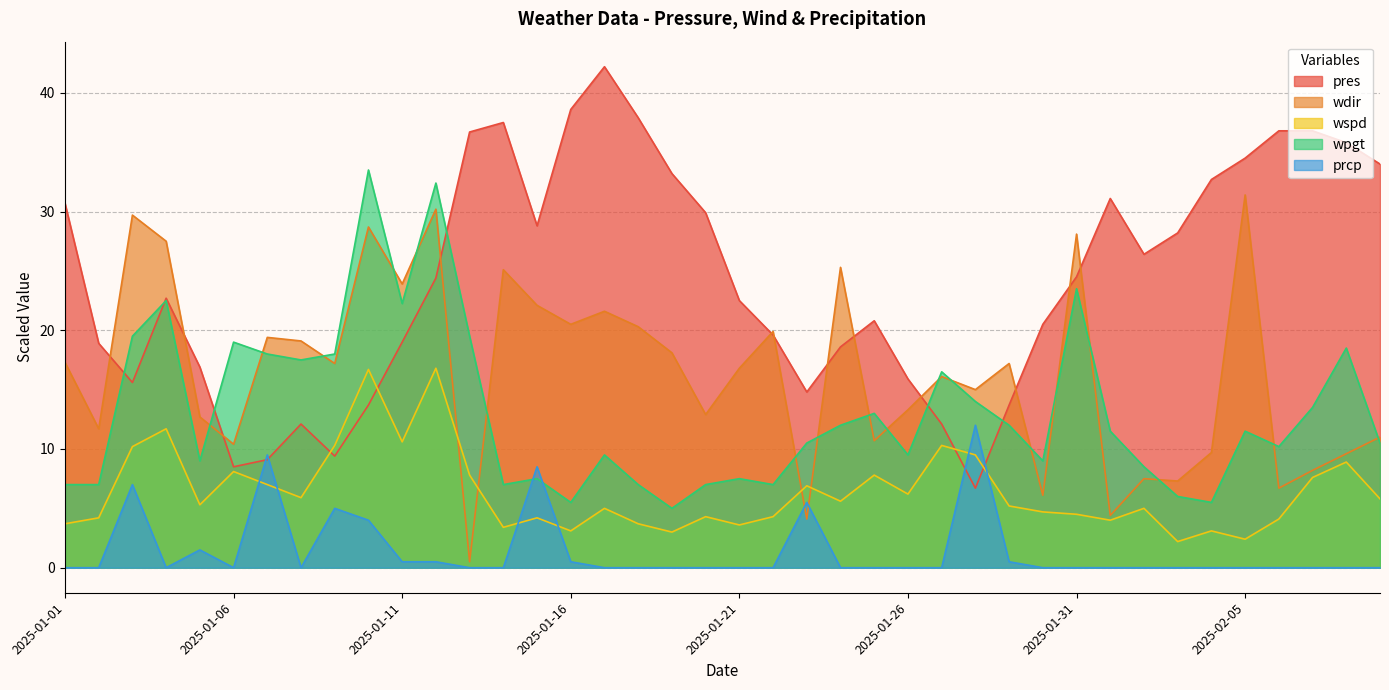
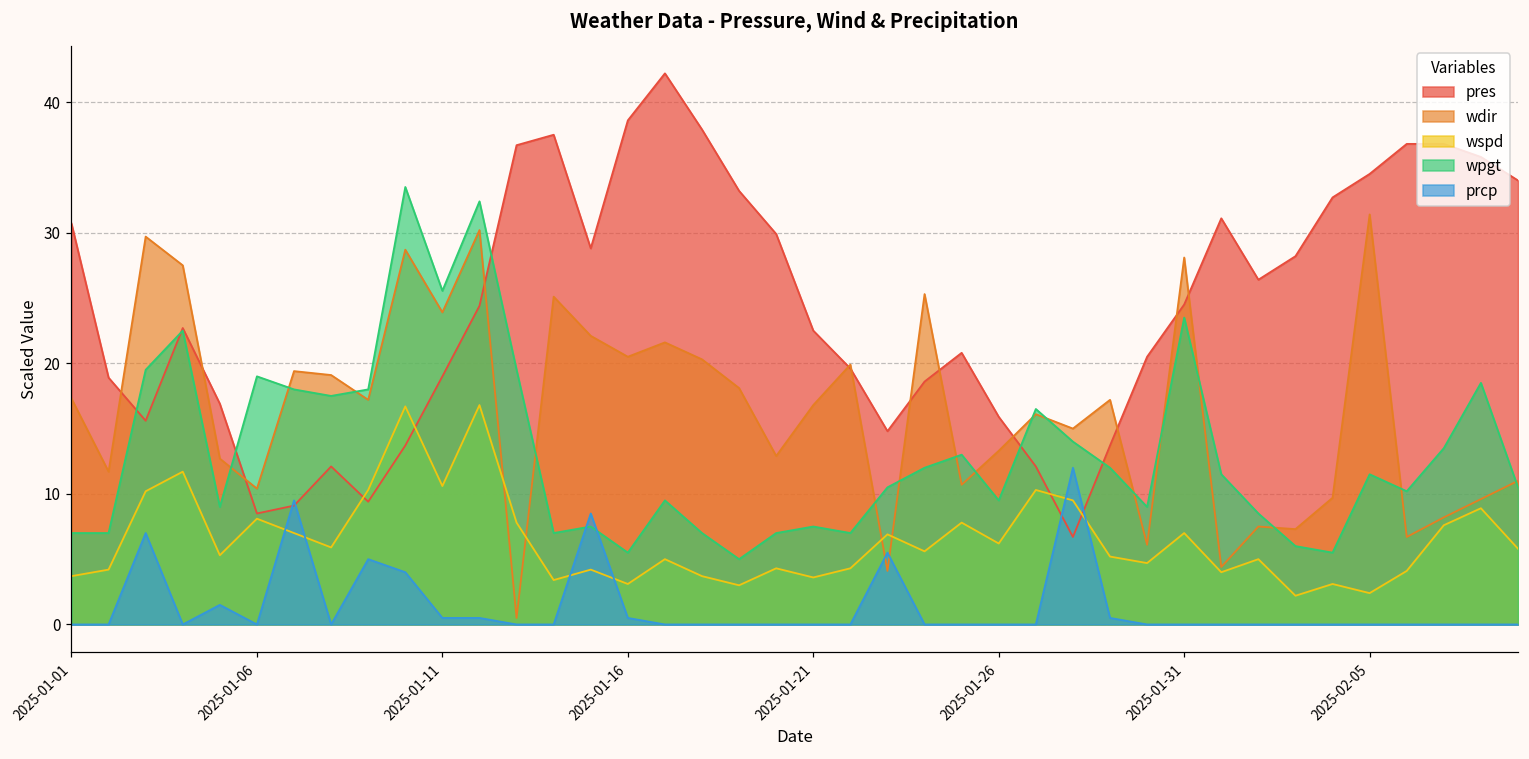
  {
    "wspd": {
      "2025-01-01": 3.7,
      "2025-01-06": 8.1,
      "2025-01-11": 10.6,
      "2025-01-16": 3.1,
      "2025-01-21": 3.6,
      "2025-01-26": 6.2,
-     "2025-01-31": 4.5,
+     "2025-01-31": 7.0,
      "2025-02-05": 2.4
    },
    "wpgt": {
      "2025-01-01": 7.0,
      "2025-01-06": 19.0,
-     "2025-01-11": 22.3,
+     "2025-01-11": 25.6,
      "2025-01-16": 5.5,
      "2025-01-21": 7.5,
      "2025-01-26": 9.5,
      "2025-01-31": 23.5,
      "2025-02-05": 11.5
    },
    "prcp": {
      "2025-01-01": 0.0,
      "2025-01-06": 0.0,
      "2025-01-11": 0.5,
      "2025-01-16": 0.5,
      "2025-01-21": 0.0,
      "2025-01-26": 0.0,
      "2025-01-31": 0.0,
      "2025-02-05": 0.0
    }
  }
